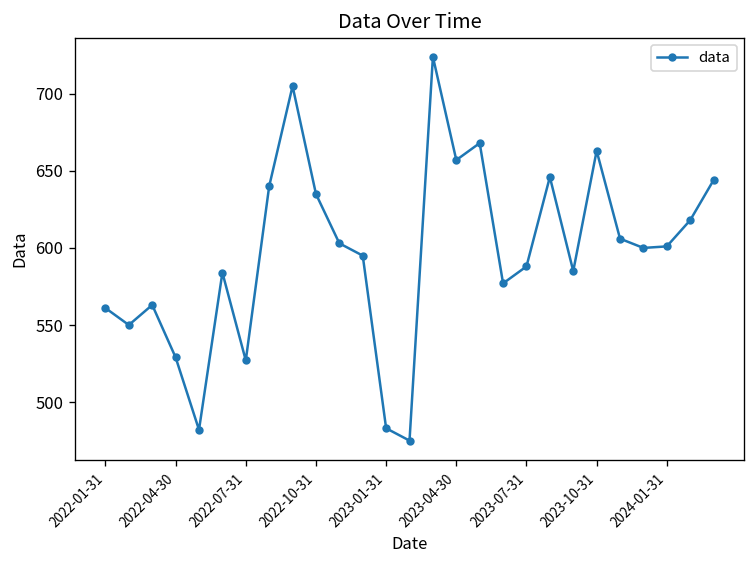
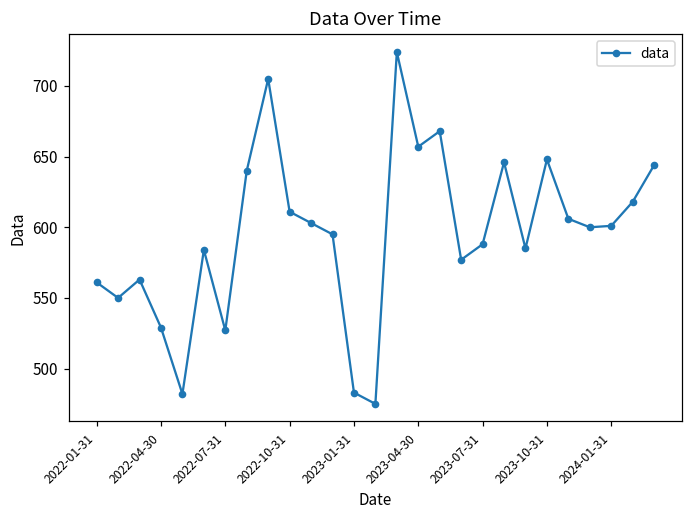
  {
    "2022-01-31": 561,
    "2022-04-30": 529,
    "2022-07-31": 527,
-   "2022-10-31": 635,
+   "2022-10-31": 611,
    "2023-01-31": 483,
    "2023-04-30": 657,
    "2023-07-31": 588,
-   "2023-10-31": 663,
+   "2023-10-31": 648,
    "2024-01-31": 601
  }
